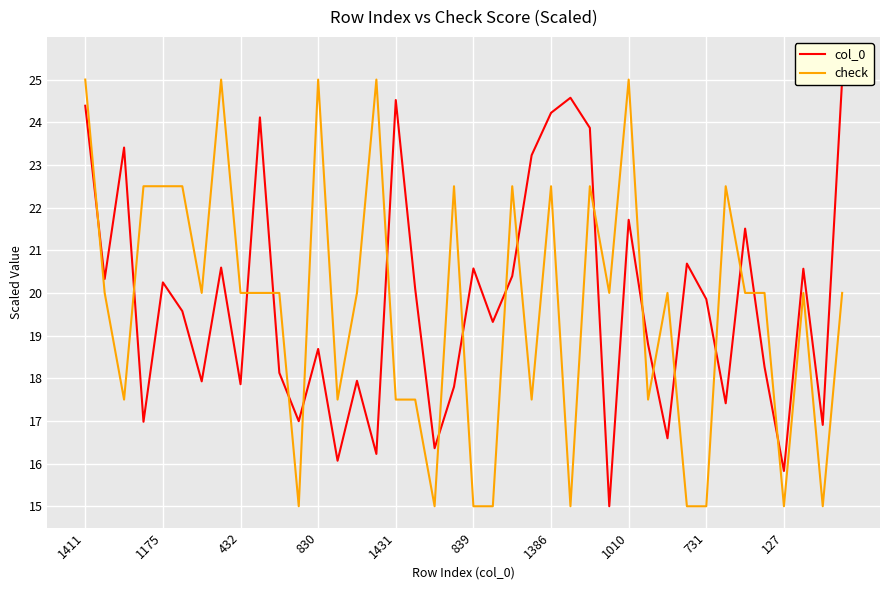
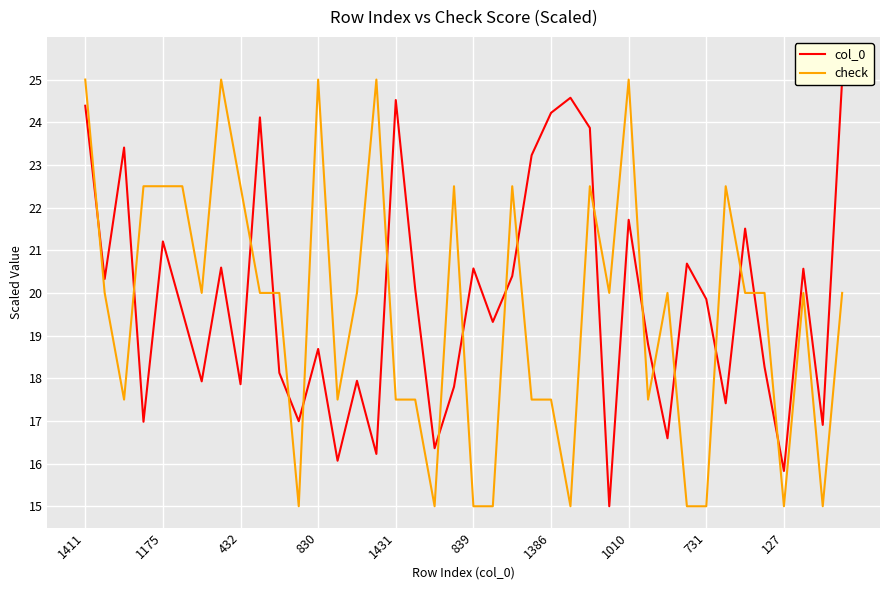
  {
    "col_0": {
      "1411": 24.4,
-     "1175": 20.2,
+     "1175": 21.2,
      "432": 17.9,
      "830": 18.7,
      "1431": 24.5,
      "839": 20.6,
      "1386": 24.2,
      "1010": 21.7,
      "731": 19.9,
      "127": 15.8
    },
    "check": {
      "1411": 25.0,
      "1175": 22.5,
-     "432": 20.0,
+     "432": 22.5,
      "830": 25.0,
      "1431": 17.5,
      "839": 15.0,
-     "1386": 22.5,
+     "1386": 17.5,
      "1010": 25.0,
      "731": 15.0,
      "127": 15.0
    }
  }
